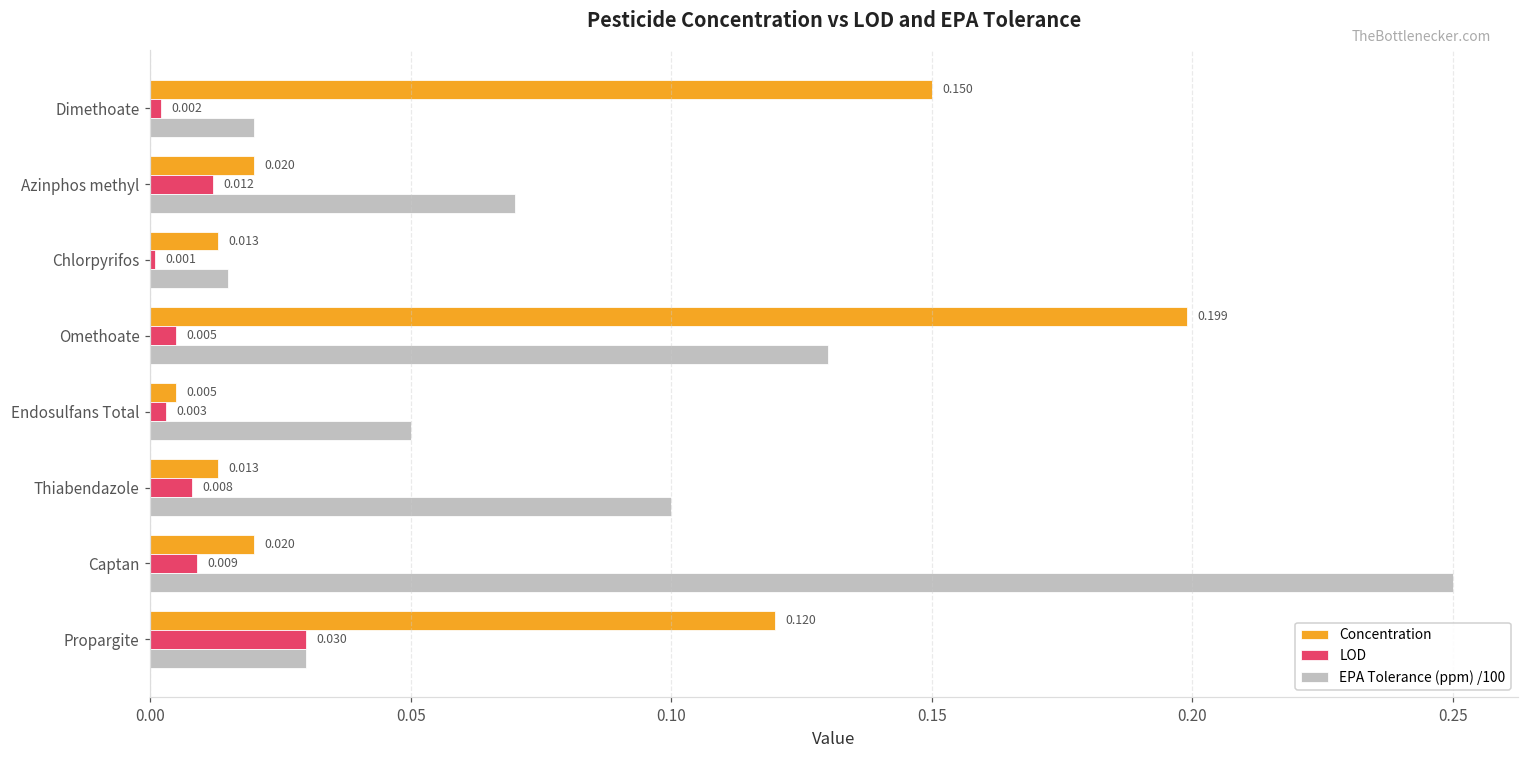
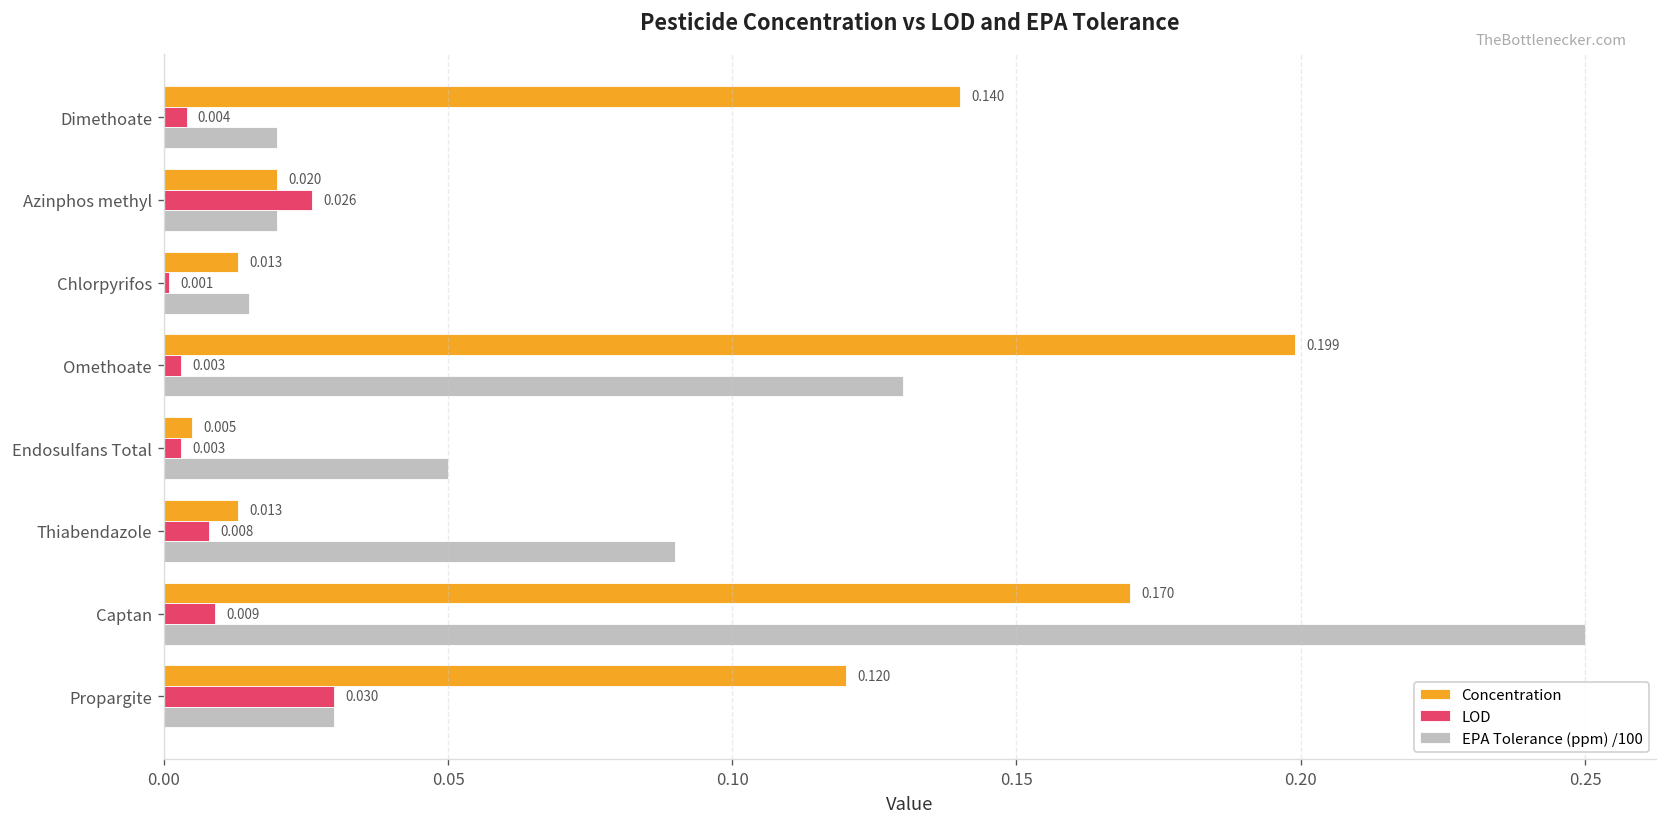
  {
    "Concentration": {
-     "Dimethoate": 0.150,
+     "Dimethoate": 0.140,
      "Azinphos methyl": 0.020,
      "Chlorpyrifos": 0.013,
      "Omethoate": 0.199,
      "Endosulfans Total": 0.005,
      "Thiabendazole": 0.013,
-     "Captan": 0.020,
+     "Captan": 0.170,
      "Propargite": 0.120
    },
    "LOD": {
-     "Dimethoate": 0.002,
-     "Azinphos methyl": 0.012,
+     "Dimethoate": 0.004,
+     "Azinphos methyl": 0.026,
      "Chlorpyrifos": 0.001,
-     "Omethoate": 0.005,
+     "Omethoate": 0.003,
      "Endosulfans Total": 0.003,
      "Thiabendazole": 0.008,
      "Captan": 0.009,
      "Propargite": 0.030
    },
    "EPA Tolerance (ppm) /100": {
      "Dimethoate": 0.020,
-     "Azinphos methyl": 0.070,
+     "Azinphos methyl": 0.020,
      "Chlorpyrifos": 0.015,
      "Omethoate": 0.130,
      "Endosulfans Total": 0.050,
-     "Thiabendazole": 0.100,
+     "Thiabendazole": 0.090,
      "Captan": 0.250
    }
  }
